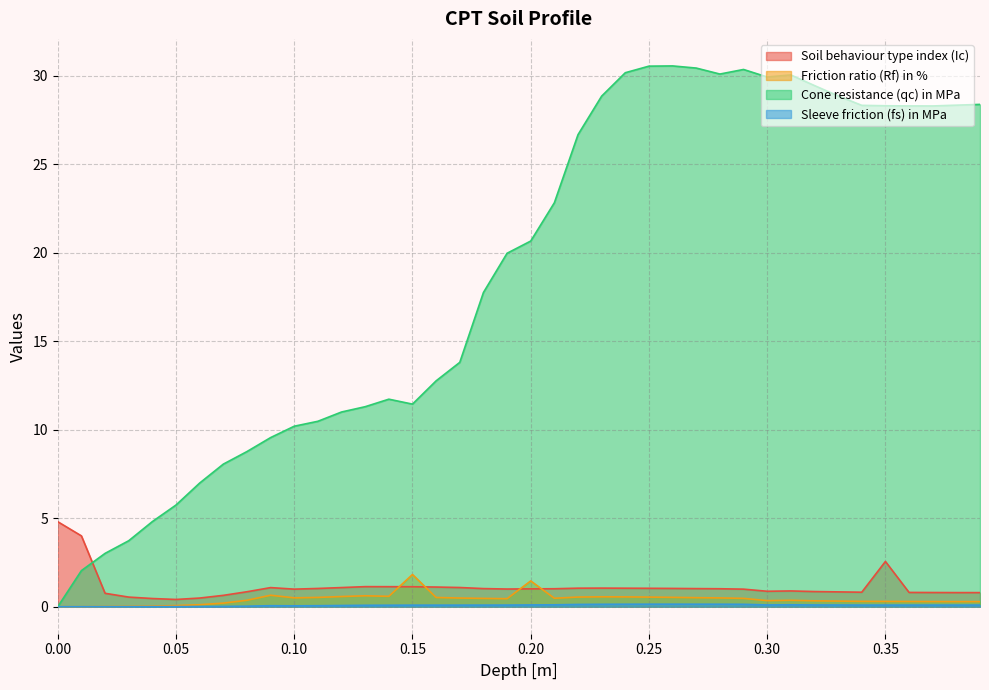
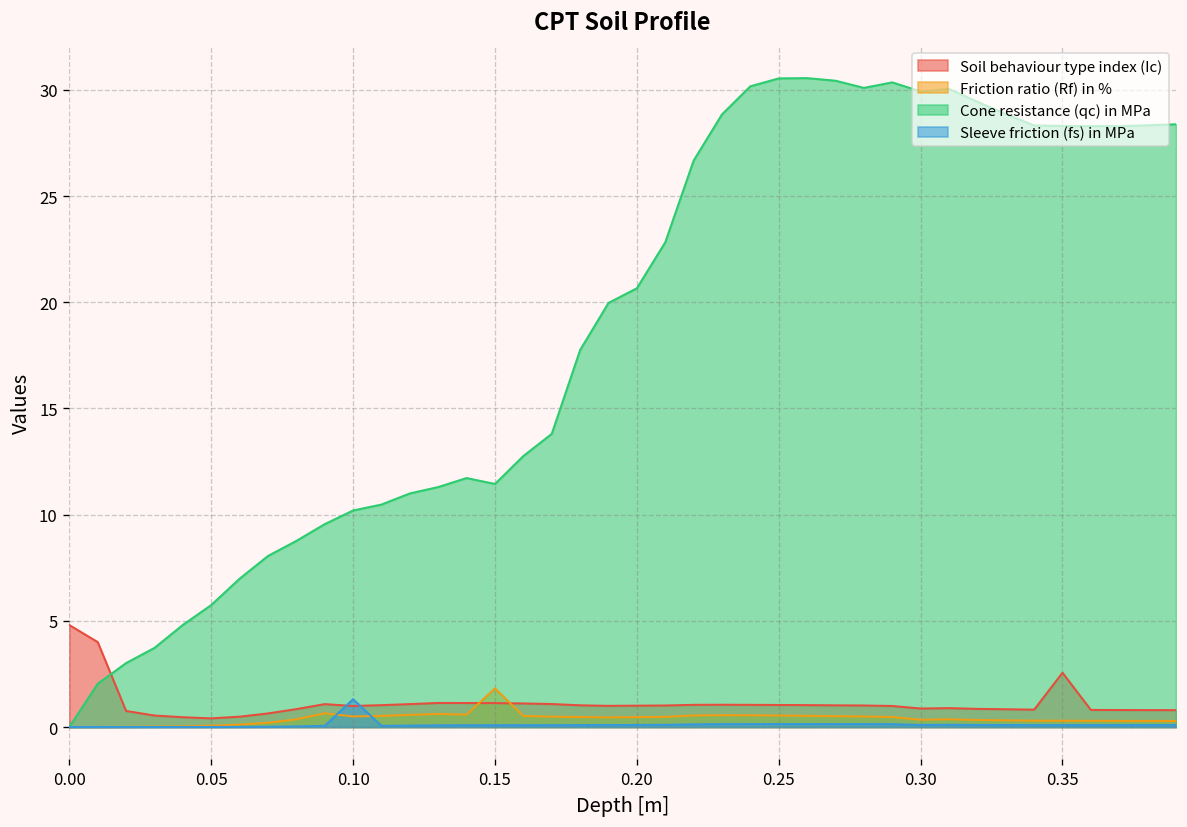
  {
    "Soil behaviour type index (Ic)": {
      "0.00": 4.8,
      "0.05": 0.4,
      "0.10": 1.0,
      "0.15": 1.1,
      "0.20": 1.0,
      "0.25": 1.0,
      "0.30": 0.9,
      "0.35": 2.6
    },
    "Friction ratio (Rf) in %": {
      "0.10": 0.5,
      "0.15": 1.8,
-     "0.20": 1.5,
+     "0.20": 0.5,
      "0.25": 0.5,
      "0.30": 0.3,
      "0.35": 0.3
    },
    "Cone resistance (qc) in MPa": {
      "0.05": 5.7,
      "0.10": 10.2,
      "0.15": 11.4,
      "0.20": 20.7,
      "0.25": 30.5
    },
    "Sleeve friction (fs) in MPa": {
-     "0.10": 0.0,
+     "0.10": 1.3,
      "0.15": 0.1,
      "0.20": 0.1,
      "0.25": 0.1,
      "0.30": 0.1,
      "0.35": 0.1
    }
  }
